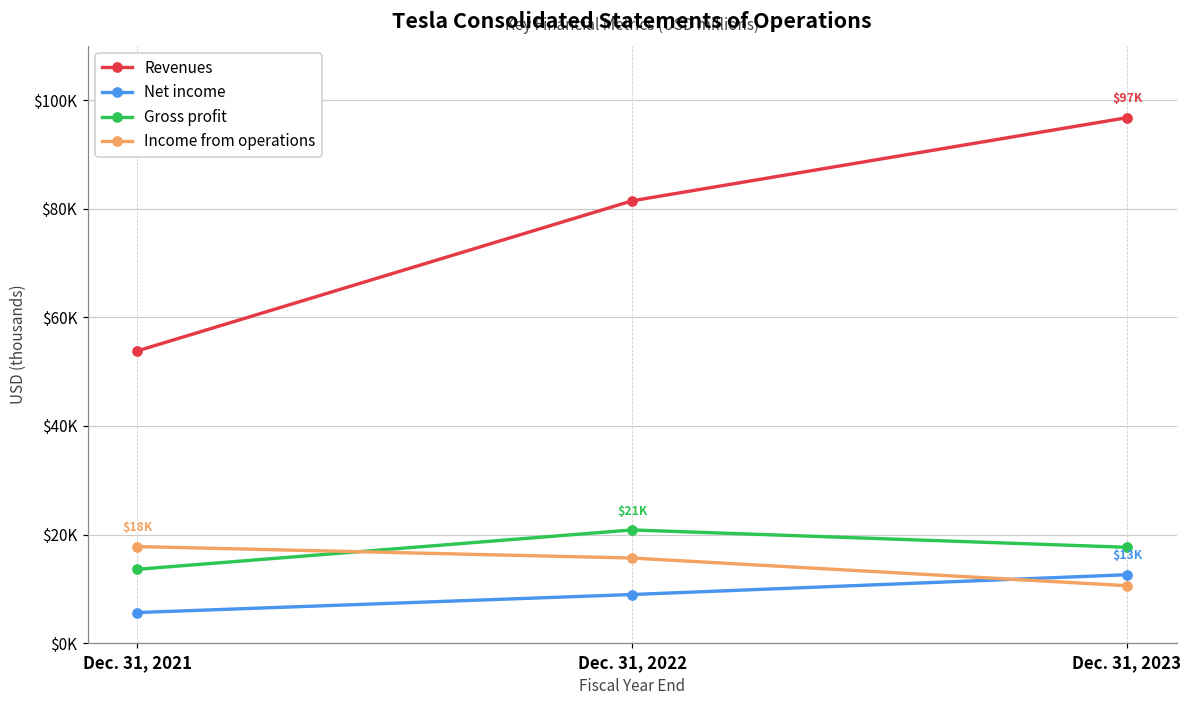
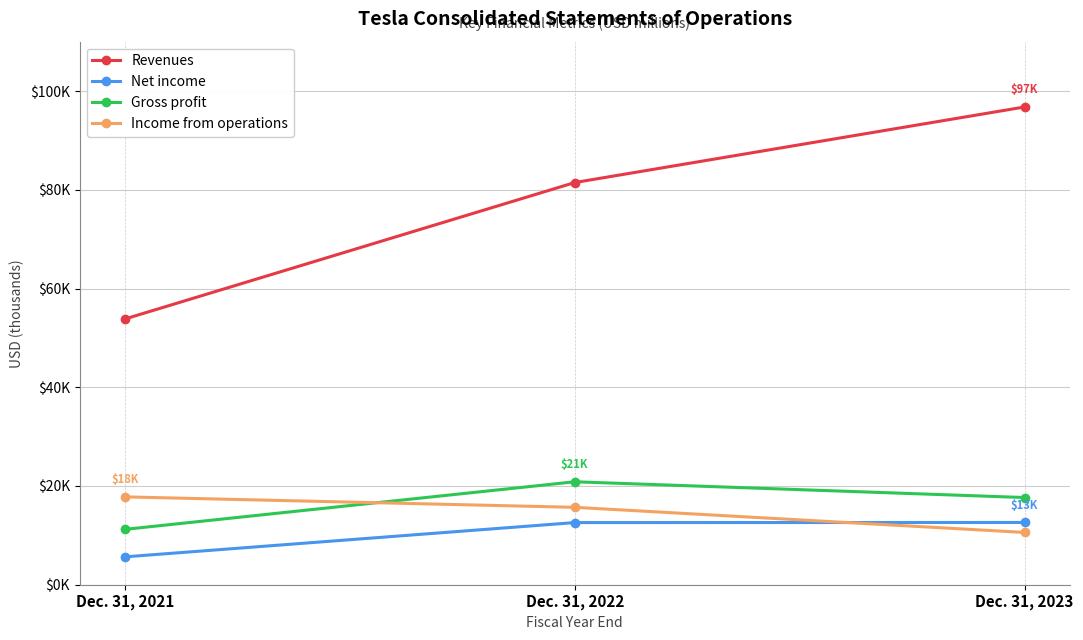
  {
    "Revenues": {
      "Dec. 31, 2023": "$97K"
    },
    "Net income": {
      "Dec. 31, 2021": "$6000",
-     "Dec. 31, 2022": "$9000"
+     "Dec. 31, 2022": "$13000"
    },
    "Gross profit": {
-     "Dec. 31, 2021": "$14000"
+     "Dec. 31, 2021": "$11000"
    },
    "Income from operations": {
      "Dec. 31, 2021": "$18K"
    }
  }
